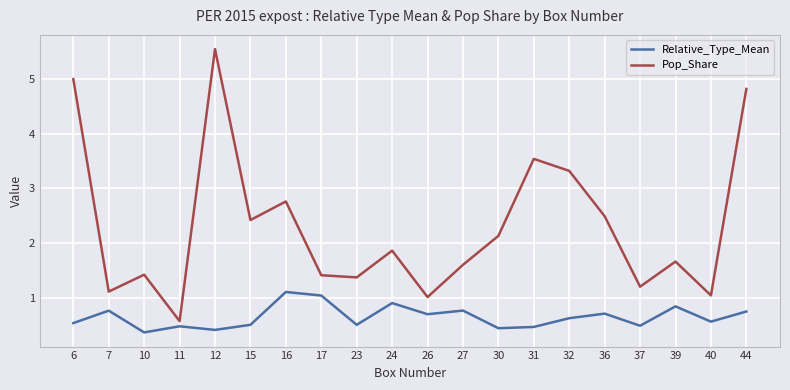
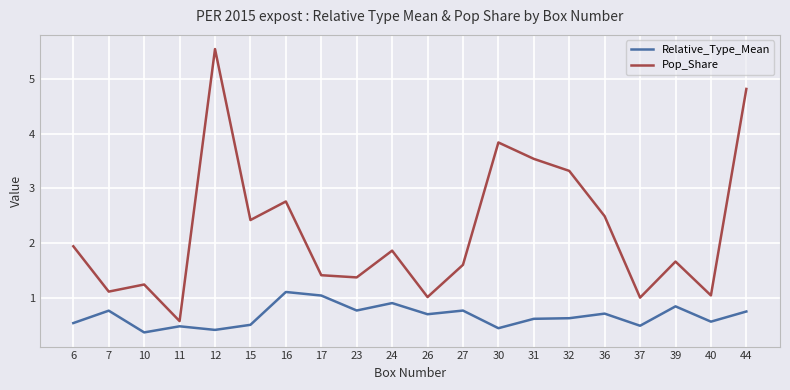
  {
    "Relative_Type_Mean": {
      "6": 0.5,
      "7": 0.8,
      "10": 0.4,
      "11": 0.5,
      "12": 0.4,
      "15": 0.5,
      "16": 1.1,
      "17": 1.0,
-     "23": 0.5,
+     "23": 0.8,
      "24": 0.9,
      "26": 0.7,
      "27": 0.8,
      "30": 0.4,
-     "31": 0.5,
+     "31": 0.6,
      "32": 0.6,
      "36": 0.7,
      "37": 0.5,
      "39": 0.8,
      "40": 0.6,
      "44": 0.7
    },
    "Pop_Share": {
-     "6": 5.0,
+     "6": 1.9,
      "7": 1.1,
-     "10": 1.4,
+     "10": 1.2,
      "11": 0.6,
      "12": 5.6,
      "15": 2.4,
      "16": 2.8,
      "17": 1.4,
      "23": 1.4,
      "24": 1.9,
      "26": 1.0,
      "27": 1.6,
-     "30": 2.1,
+     "30": 3.8,
      "31": 3.5,
      "32": 3.3,
      "36": 2.5,
-     "37": 1.2,
+     "37": 1.0,
      "39": 1.7,
      "40": 1.0,
      "44": 4.8
    }
  }
